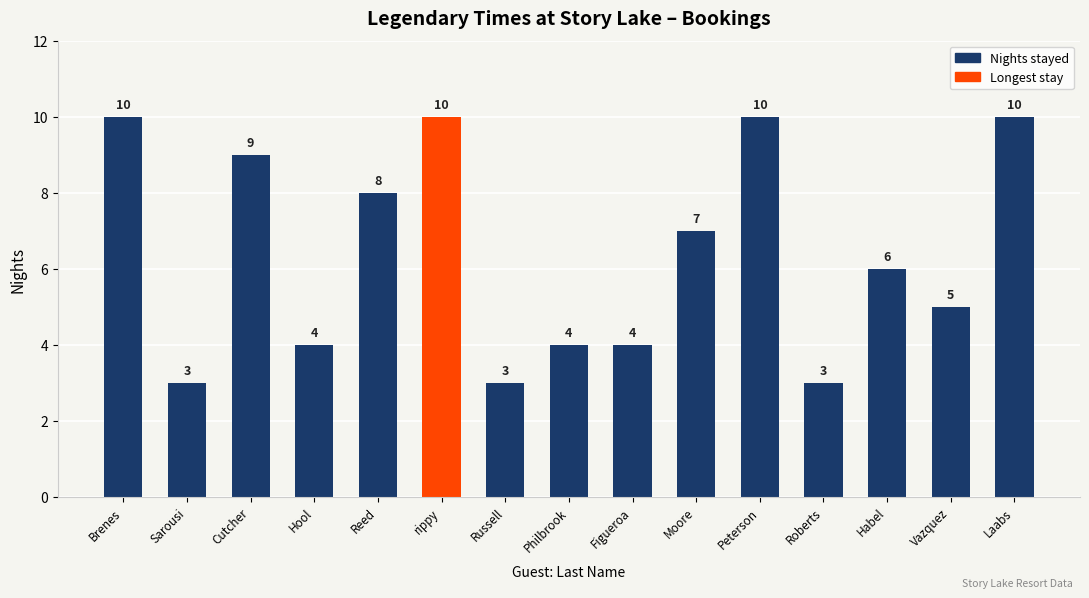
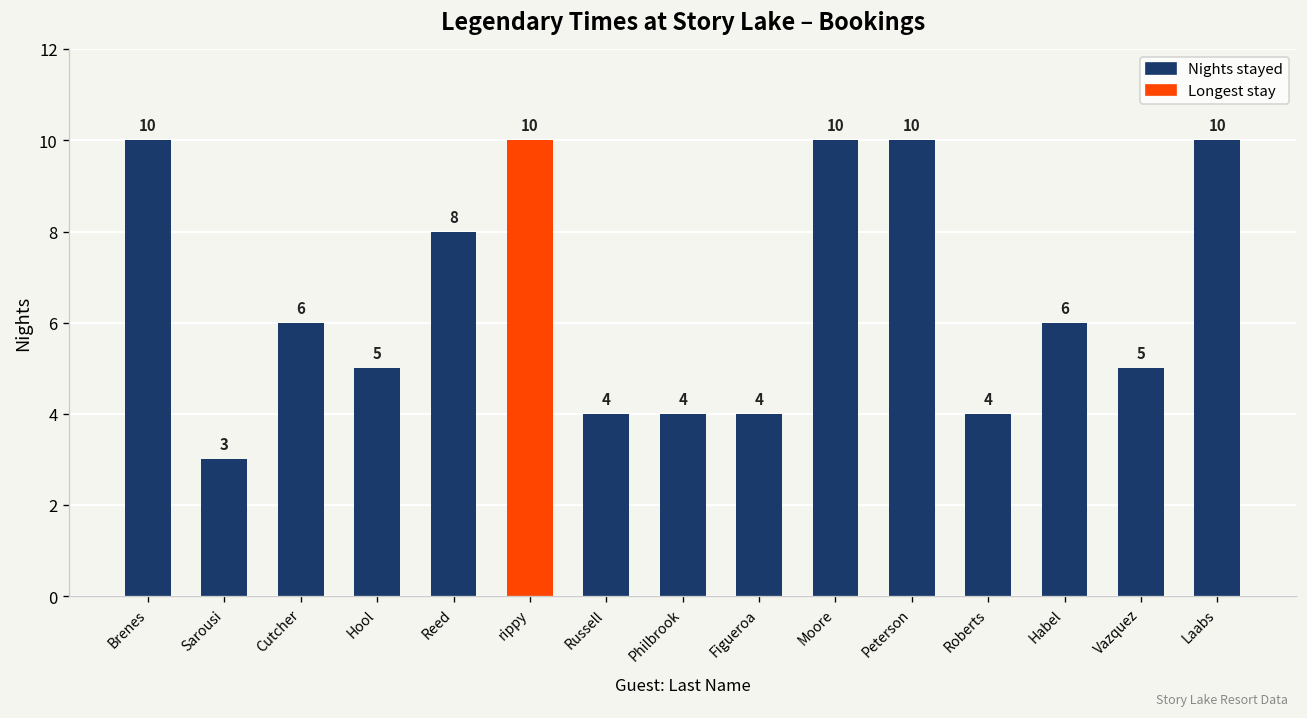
  {
    "Brenes": 10,
    "Sarousi": 3,
-   "Cutcher": 9,
-   "Hool": 4,
+   "Cutcher": 6,
+   "Hool": 5,
    "Reed": 8,
    "rippy": 10,
-   "Russell": 3,
+   "Russell": 4,
    "Philbrook": 4,
    "Figueroa": 4,
-   "Moore": 7,
+   "Moore": 10,
    "Peterson": 10,
-   "Roberts": 3,
+   "Roberts": 4,
    "Habel": 6,
    "Vazquez": 5,
    "Laabs": 10
  }
